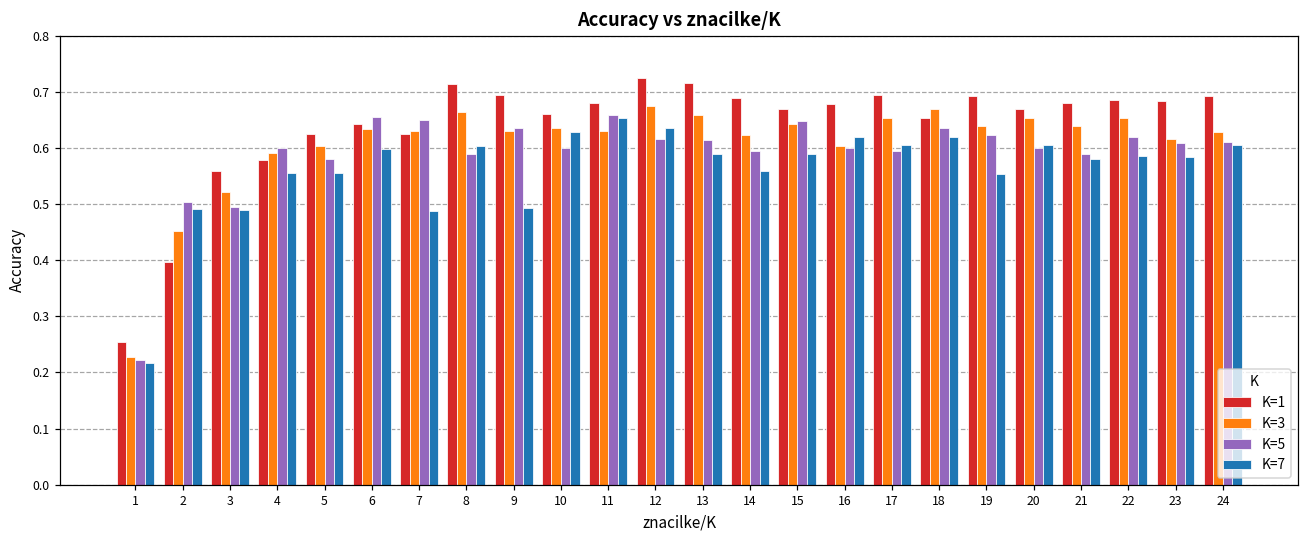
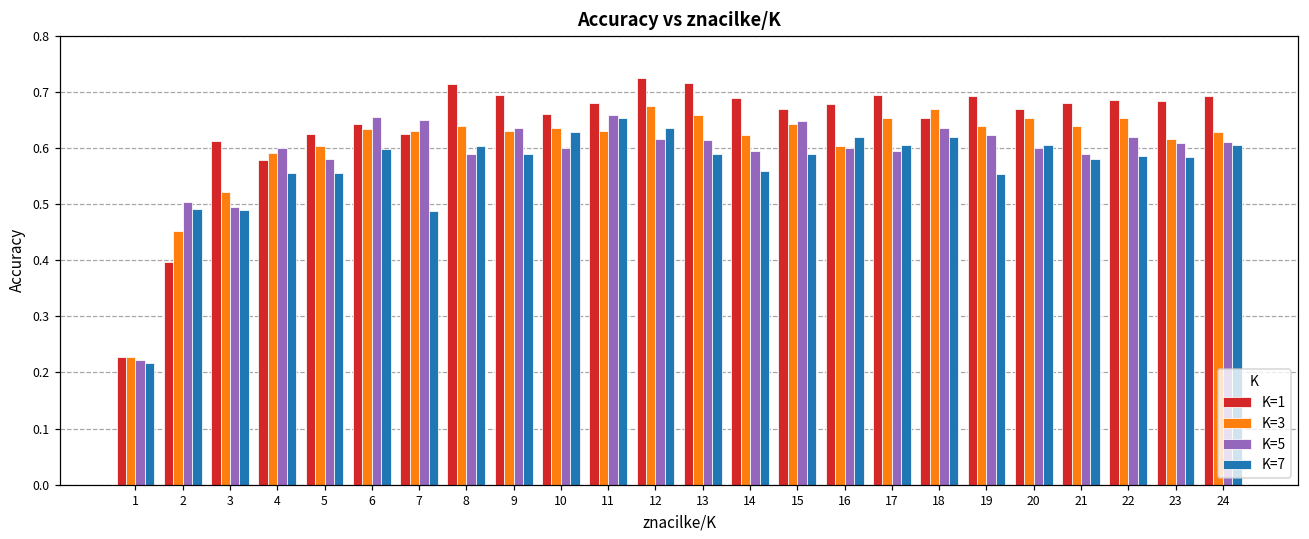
  {
    "K=1": {
-     "1": 0.25,
+     "1": 0.23,
      "2": 0.40,
-     "3": 0.56,
+     "3": 0.61,
      "4": 0.58,
      "5": 0.63,
      "6": 0.64,
      "7": 0.63,
      "8": 0.71,
      "9": 0.69,
      "10": 0.66,
      "11": 0.68,
      "12": 0.73,
      "13": 0.71,
      "14": 0.69,
      "15": 0.67,
      "16": 0.68,
      "17": 0.69,
      "18": 0.65,
      "19": 0.69,
      "20": 0.67,
      "21": 0.68,
      "22": 0.69,
      "23": 0.68,
      "24": 0.69
    },
    "K=3": {
      "1": 0.23,
      "2": 0.45,
      "3": 0.52,
      "4": 0.59,
      "5": 0.60,
      "6": 0.63,
      "7": 0.63,
-     "8": 0.66,
+     "8": 0.64,
      "9": 0.63,
      "10": 0.64,
      "11": 0.63,
      "12": 0.68,
      "13": 0.66,
      "14": 0.62,
      "15": 0.64,
      "16": 0.60,
      "17": 0.65,
      "18": 0.67,
      "19": 0.64,
      "20": 0.65,
      "21": 0.64,
      "22": 0.65,
      "23": 0.62,
      "24": 0.63
    },
    "K=5": {
      "1": 0.22,
      "2": 0.50,
      "3": 0.49,
      "4": 0.60,
      "5": 0.58,
      "6": 0.66,
      "7": 0.65,
      "8": 0.59,
      "9": 0.64,
      "10": 0.60,
      "11": 0.66,
      "12": 0.62,
      "13": 0.61,
      "14": 0.59,
      "15": 0.65,
      "16": 0.60,
      "17": 0.59,
      "18": 0.64,
      "19": 0.62,
      "20": 0.60,
      "21": 0.59,
      "22": 0.62,
      "23": 0.61,
      "24": 0.61
    },
    "K=7": {
      "1": 0.22,
      "2": 0.49,
      "3": 0.49,
      "4": 0.56,
      "5": 0.56,
      "6": 0.60,
      "7": 0.49,
      "8": 0.60,
-     "9": 0.49,
+     "9": 0.59,
      "10": 0.63,
      "11": 0.65,
      "12": 0.63,
      "13": 0.59,
      "14": 0.56,
      "15": 0.59,
      "16": 0.62,
      "17": 0.61,
      "18": 0.62,
      "19": 0.55,
      "20": 0.61,
      "21": 0.58,
      "22": 0.59,
      "23": 0.58,
      "24": 0.61
    }
  }
